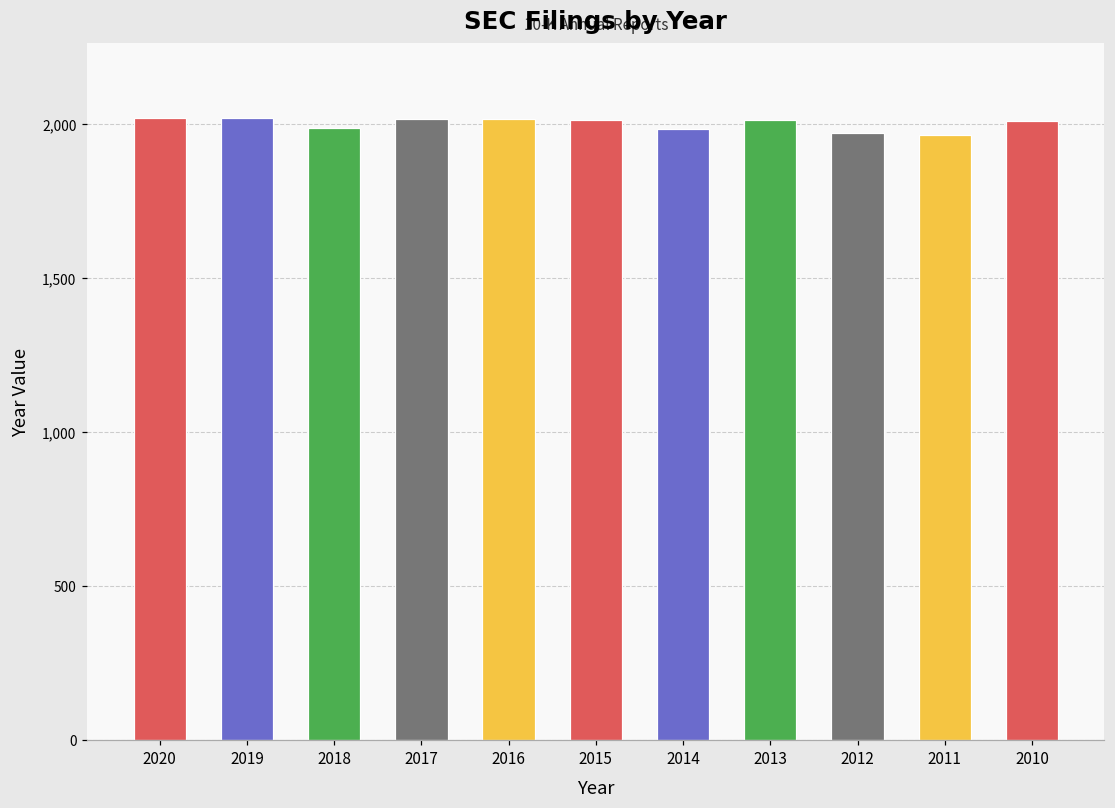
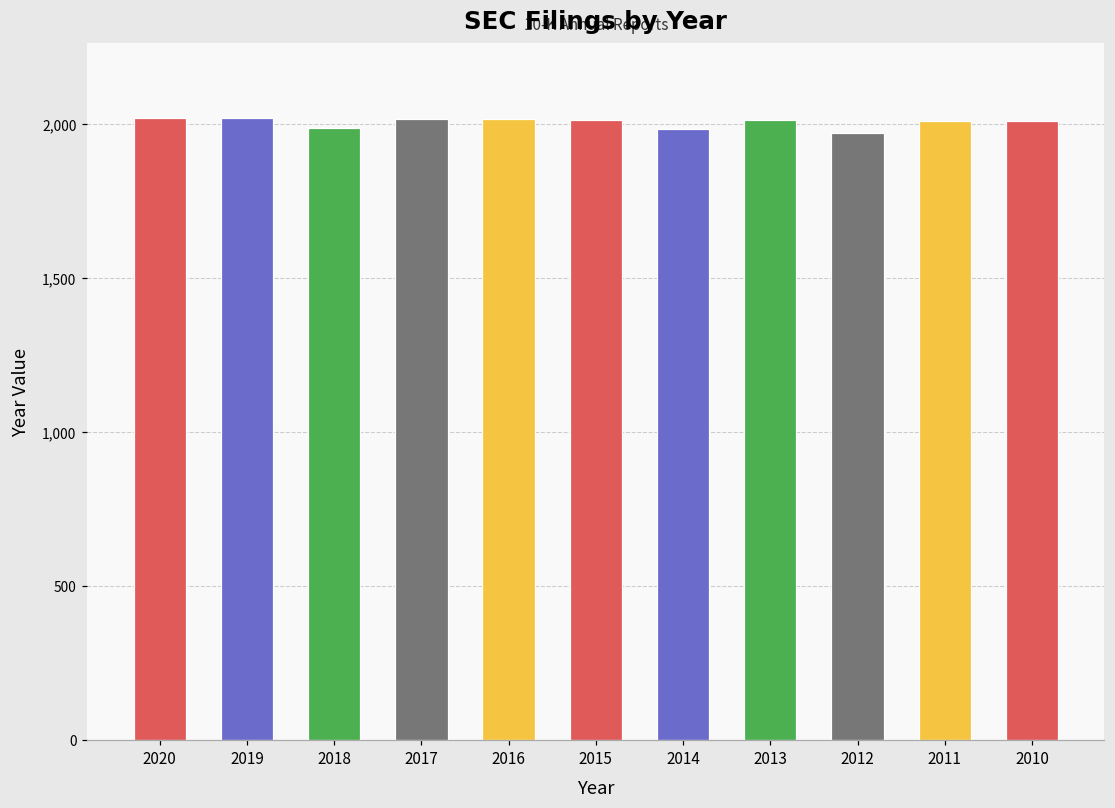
  {
    "2020": "2,020",
    "2019": "2,020",
    "2018": "1,990",
    "2017": "2,020",
    "2016": "2,020",
    "2015": "2,020",
    "2014": "1,980",
    "2013": "2,010",
    "2012": "1,970",
-   "2011": "1,970",
+   "2011": "2,010",
    "2010": "2,010"
  }
